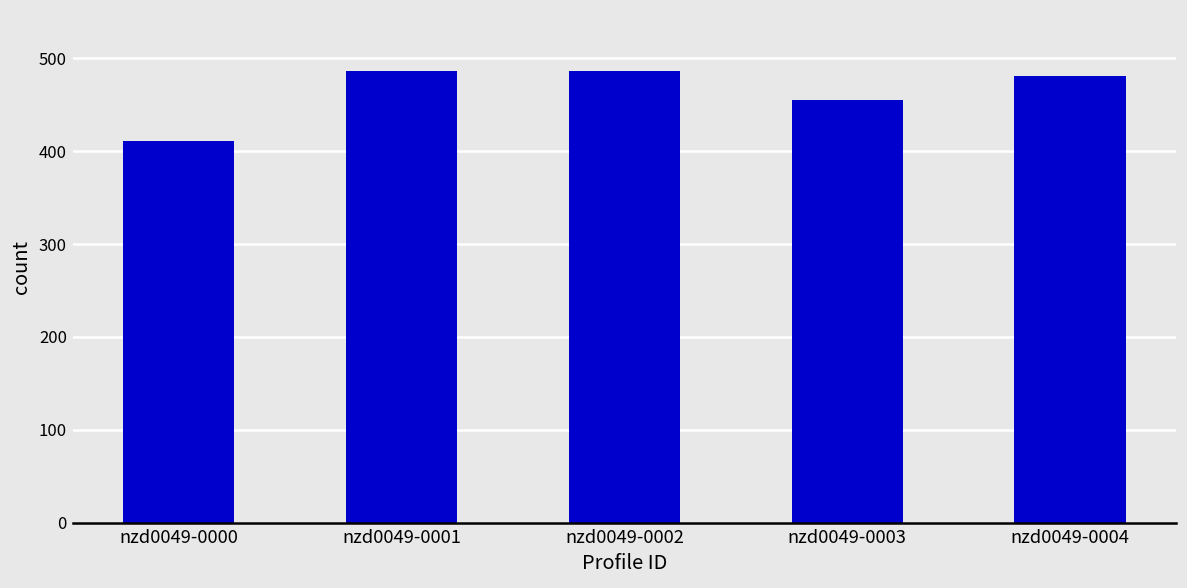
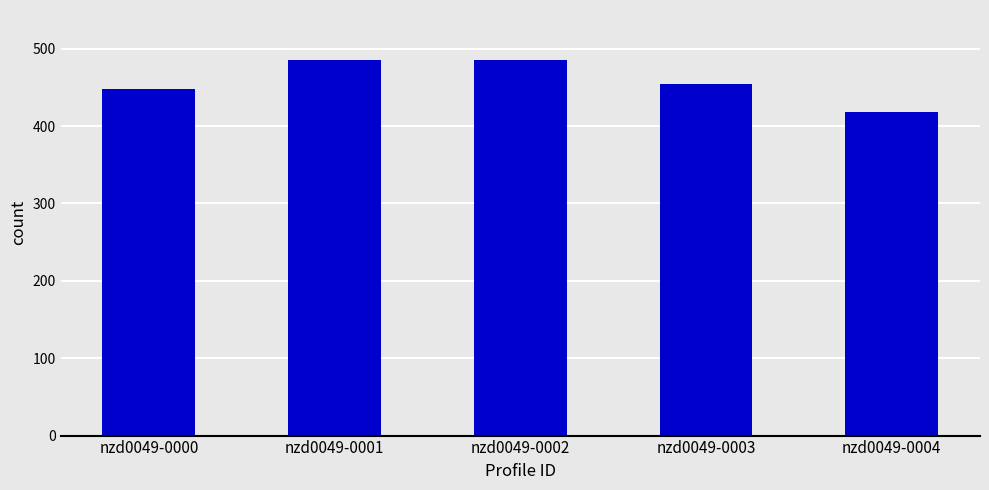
  {
-   "nzd0049-0000": 410,
+   "nzd0049-0000": 450,
    "nzd0049-0001": 490,
    "nzd0049-0002": 490,
    "nzd0049-0003": 460,
-   "nzd0049-0004": 480
+   "nzd0049-0004": 420
  }
